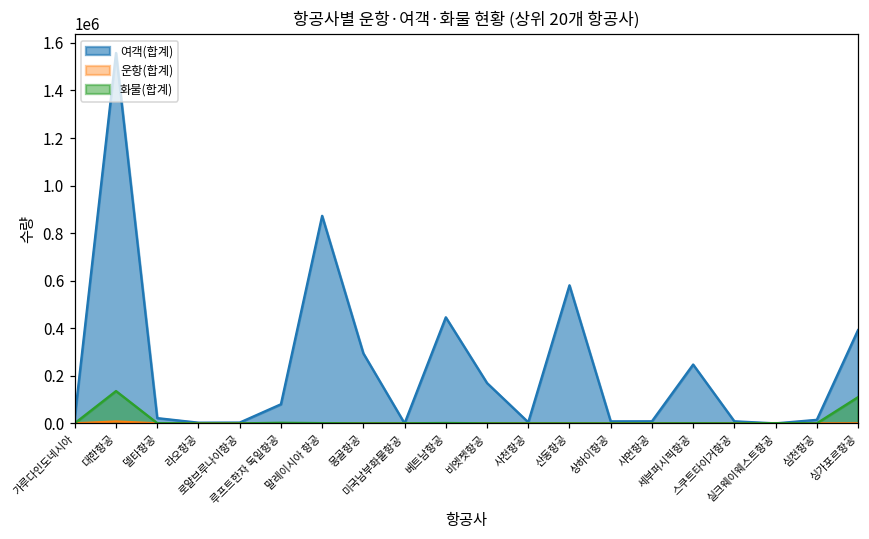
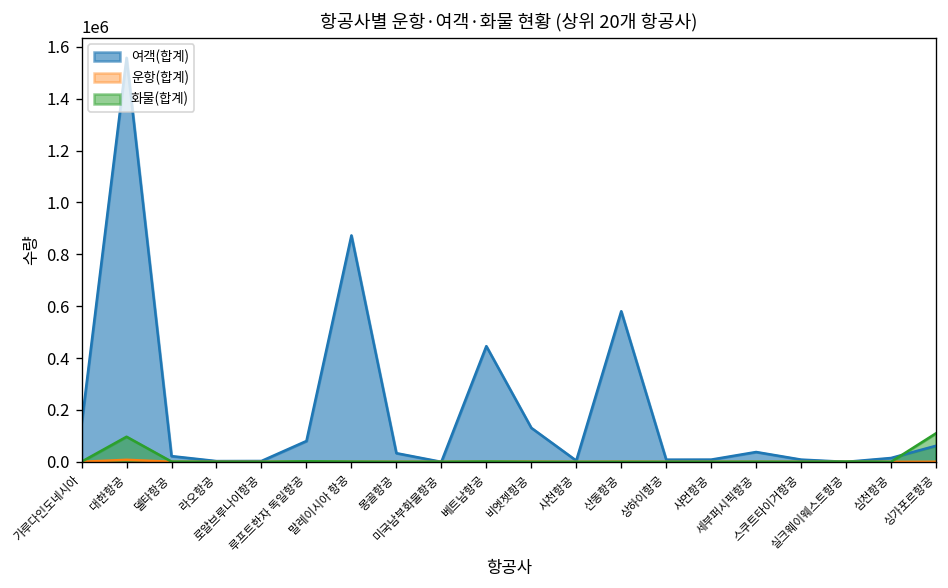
  {
    "여객(합계)": {
-     "가루다인도네시아": 30000,
+     "가루다인도네시아": 150000,
      "델타항공": 20000,
      "루프트한자 독일항공": 80000,
      "말레이시아 항공": 870000,
-     "몽골항공": 290000,
+     "몽골항공": 30000,
      "베트남항공": 450000,
-     "비엣젯항공": 170000,
+     "비엣젯항공": 130000,
      "산동항공": 580000,
-     "세부퍼시픽항공": 250000,
+     "세부퍼시픽항공": 40000,
      "심천항공": 10000,
-     "싱가포르항공": 390000
+     "싱가포르항공": 60000
    },
    "운항(합계)": {
      "대한항공": 10000,
      "싱가포르항공": 0
    },
    "화물(합계)": {
-     "대한항공": 140000,
+     "대한항공": 100000,
      "싱가포르항공": 110000
    }
  }
